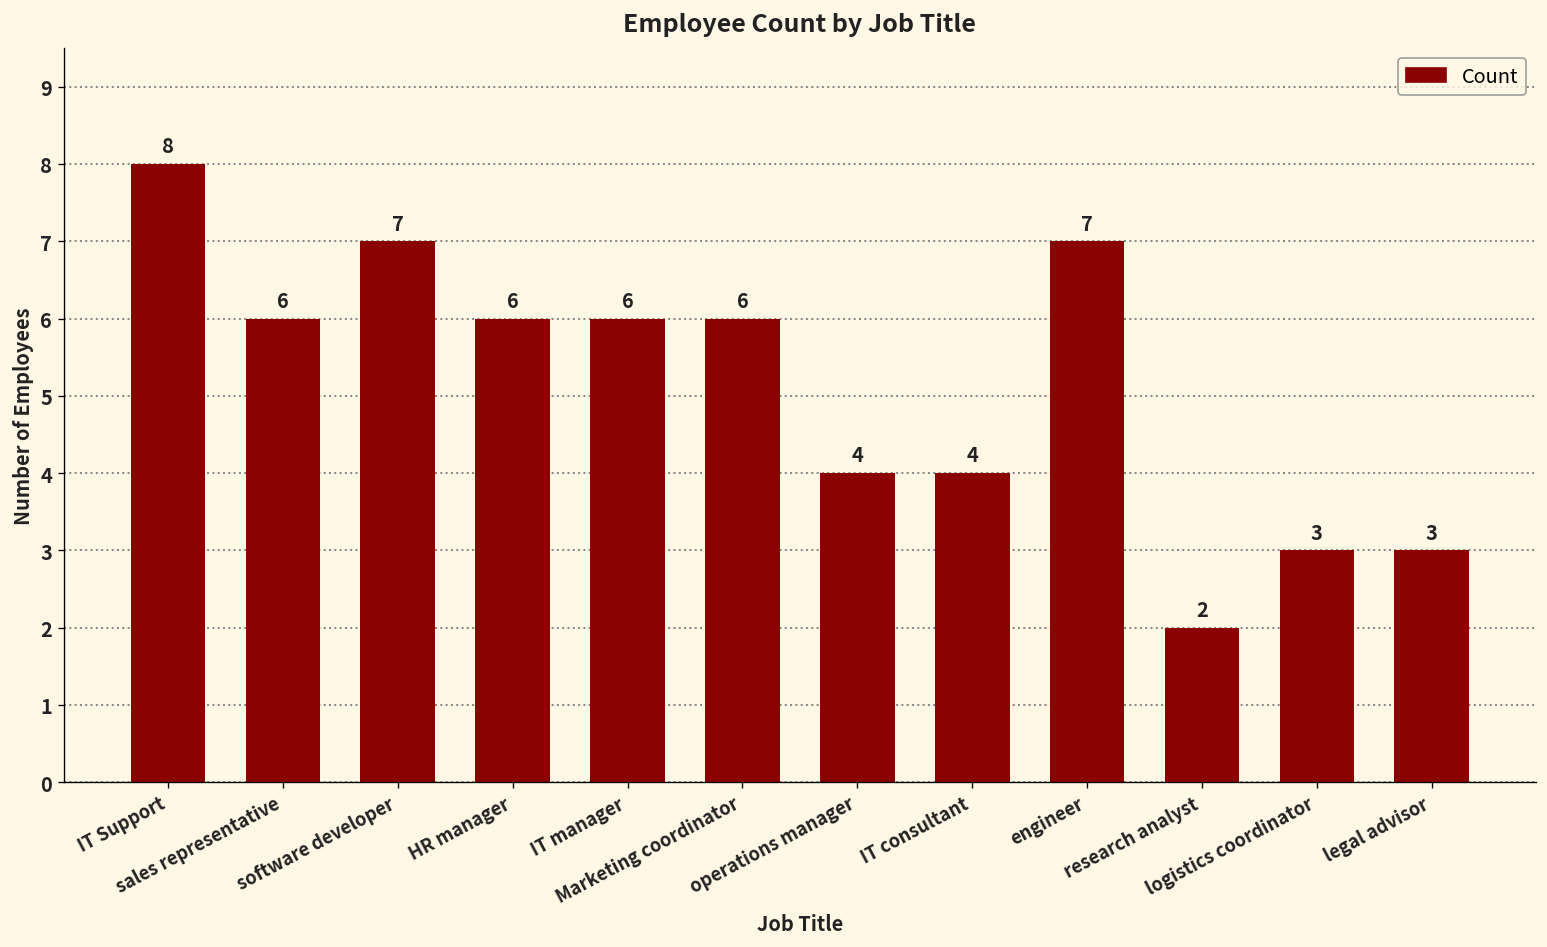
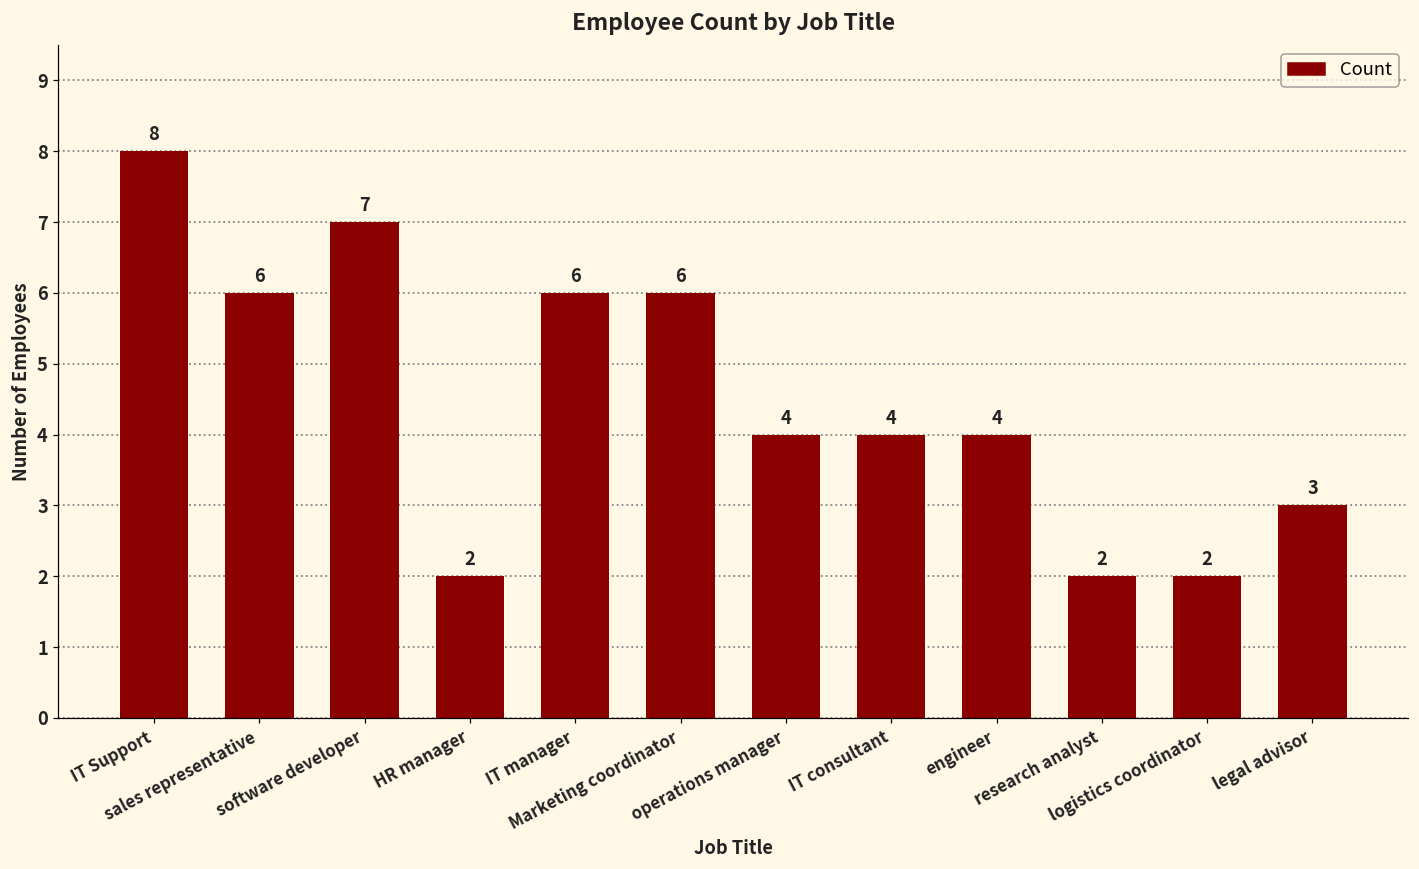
  {
    "IT Support": 8,
    "sales representative": 6,
    "software developer": 7,
-   "HR manager": 6,
+   "HR manager": 2,
    "IT manager": 6,
    "Marketing coordinator": 6,
    "operations manager": 4,
    "IT consultant": 4,
-   "engineer": 7,
+   "engineer": 4,
    "research analyst": 2,
-   "logistics coordinator": 3,
+   "logistics coordinator": 2,
    "legal advisor": 3
  }
